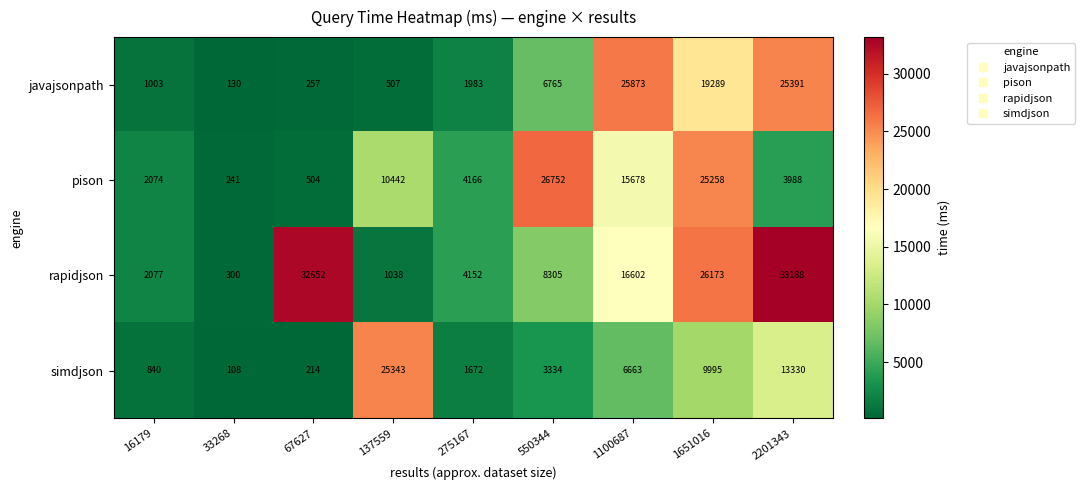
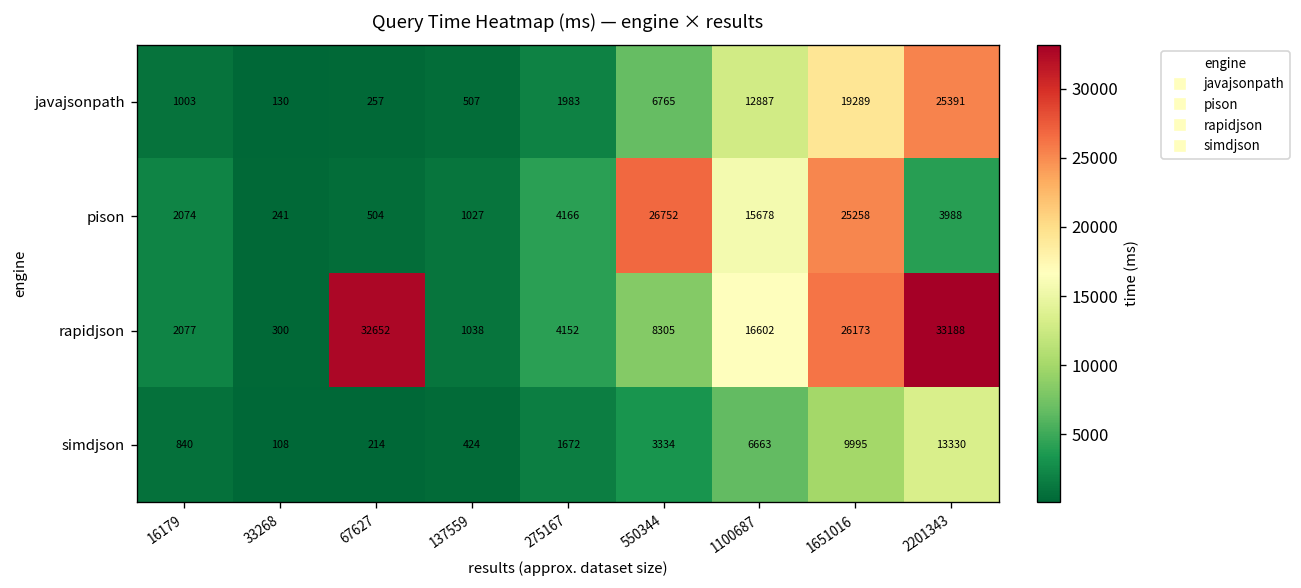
  {
    "javajsonpath": {
      "16179": 1003,
      "33268": 130,
      "67627": 257,
      "137559": 507,
      "275167": 1983,
      "550344": 6765,
-     "1100687": 25873,
+     "1100687": 12887,
      "1651016": 19289,
      "2201343": 25391
    },
    "pison": {
      "16179": 2074,
      "33268": 241,
      "67627": 504,
-     "137559": 10442,
+     "137559": 1027,
      "275167": 4166,
      "550344": 26752,
      "1100687": 15678,
      "1651016": 25258,
      "2201343": 3988
    },
    "rapidjson": {
      "16179": 2077,
      "33268": 300,
      "67627": 32652,
      "137559": 1038,
      "275167": 4152,
      "550344": 8305,
      "1100687": 16602,
      "1651016": 26173,
      "2201343": 33188
    },
    "simdjson": {
      "16179": 840,
      "33268": 108,
      "67627": 214,
-     "137559": 25343,
+     "137559": 424,
      "275167": 1672,
      "550344": 3334,
      "1100687": 6663,
      "1651016": 9995,
      "2201343": 13330
    }
  }
